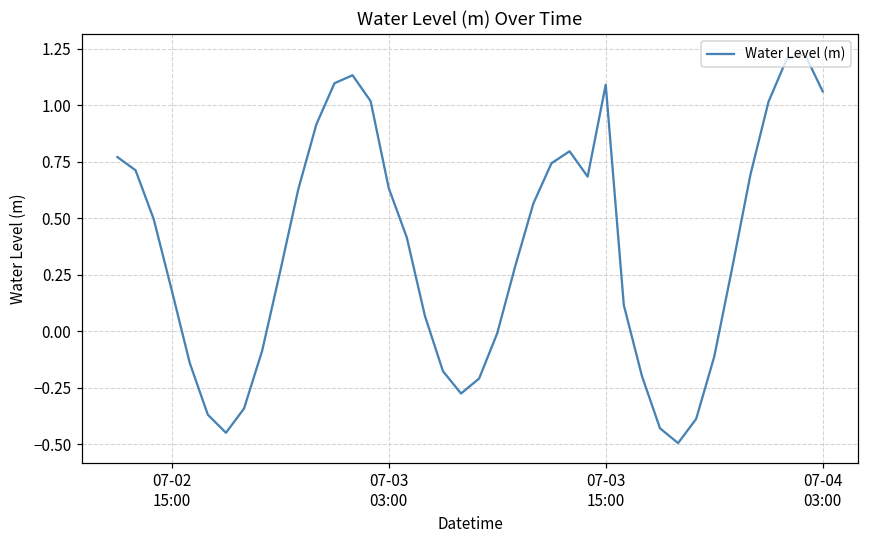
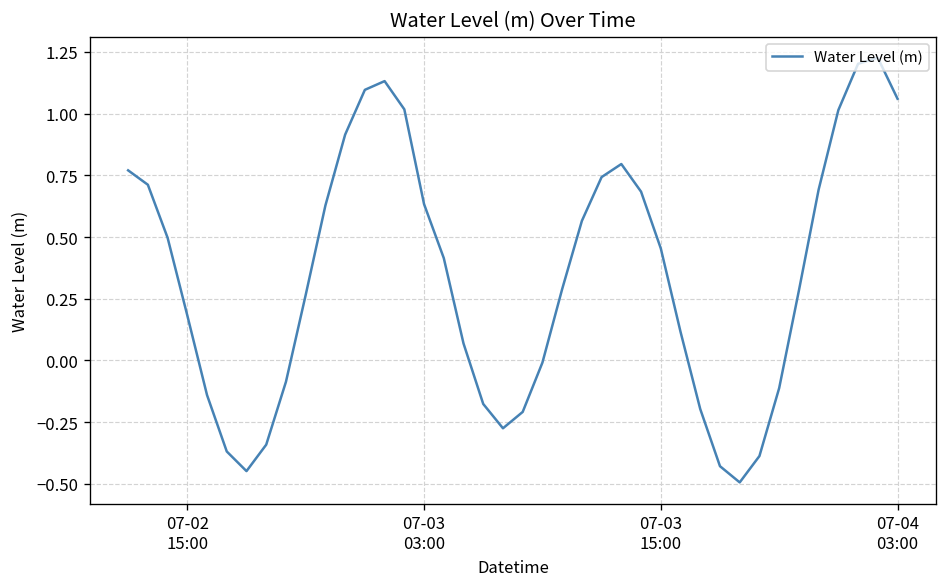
  {
    "07-02 15:00": 0.18,
    "07-03 03:00": 0.63,
-   "07-03 15:00": 1.09,
+   "07-03 15:00": 0.45,
    "07-04 03:00": 1.06
  }
